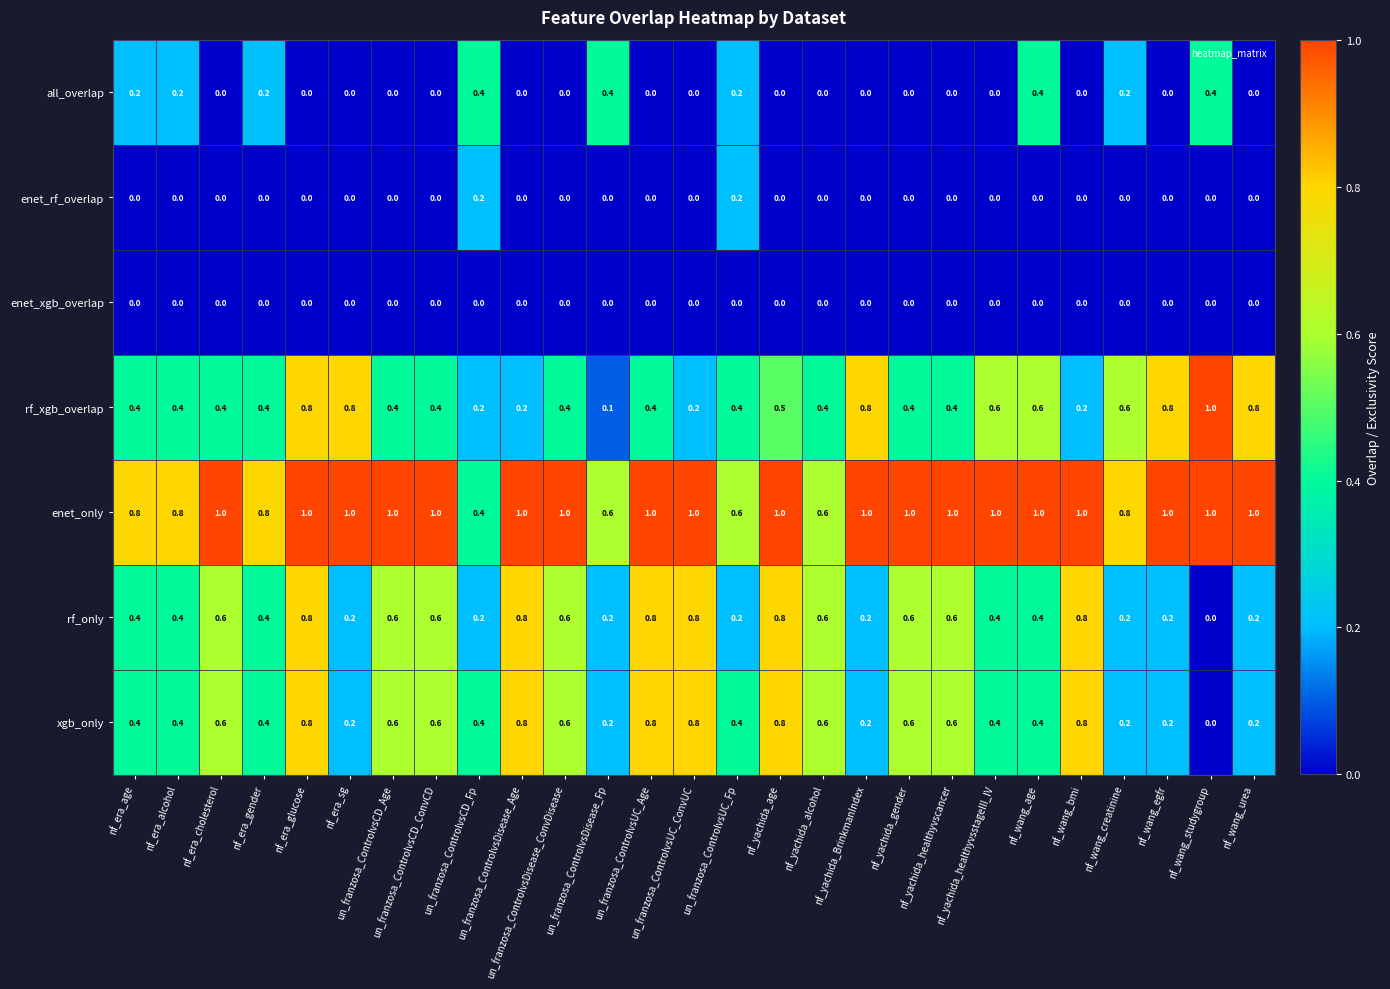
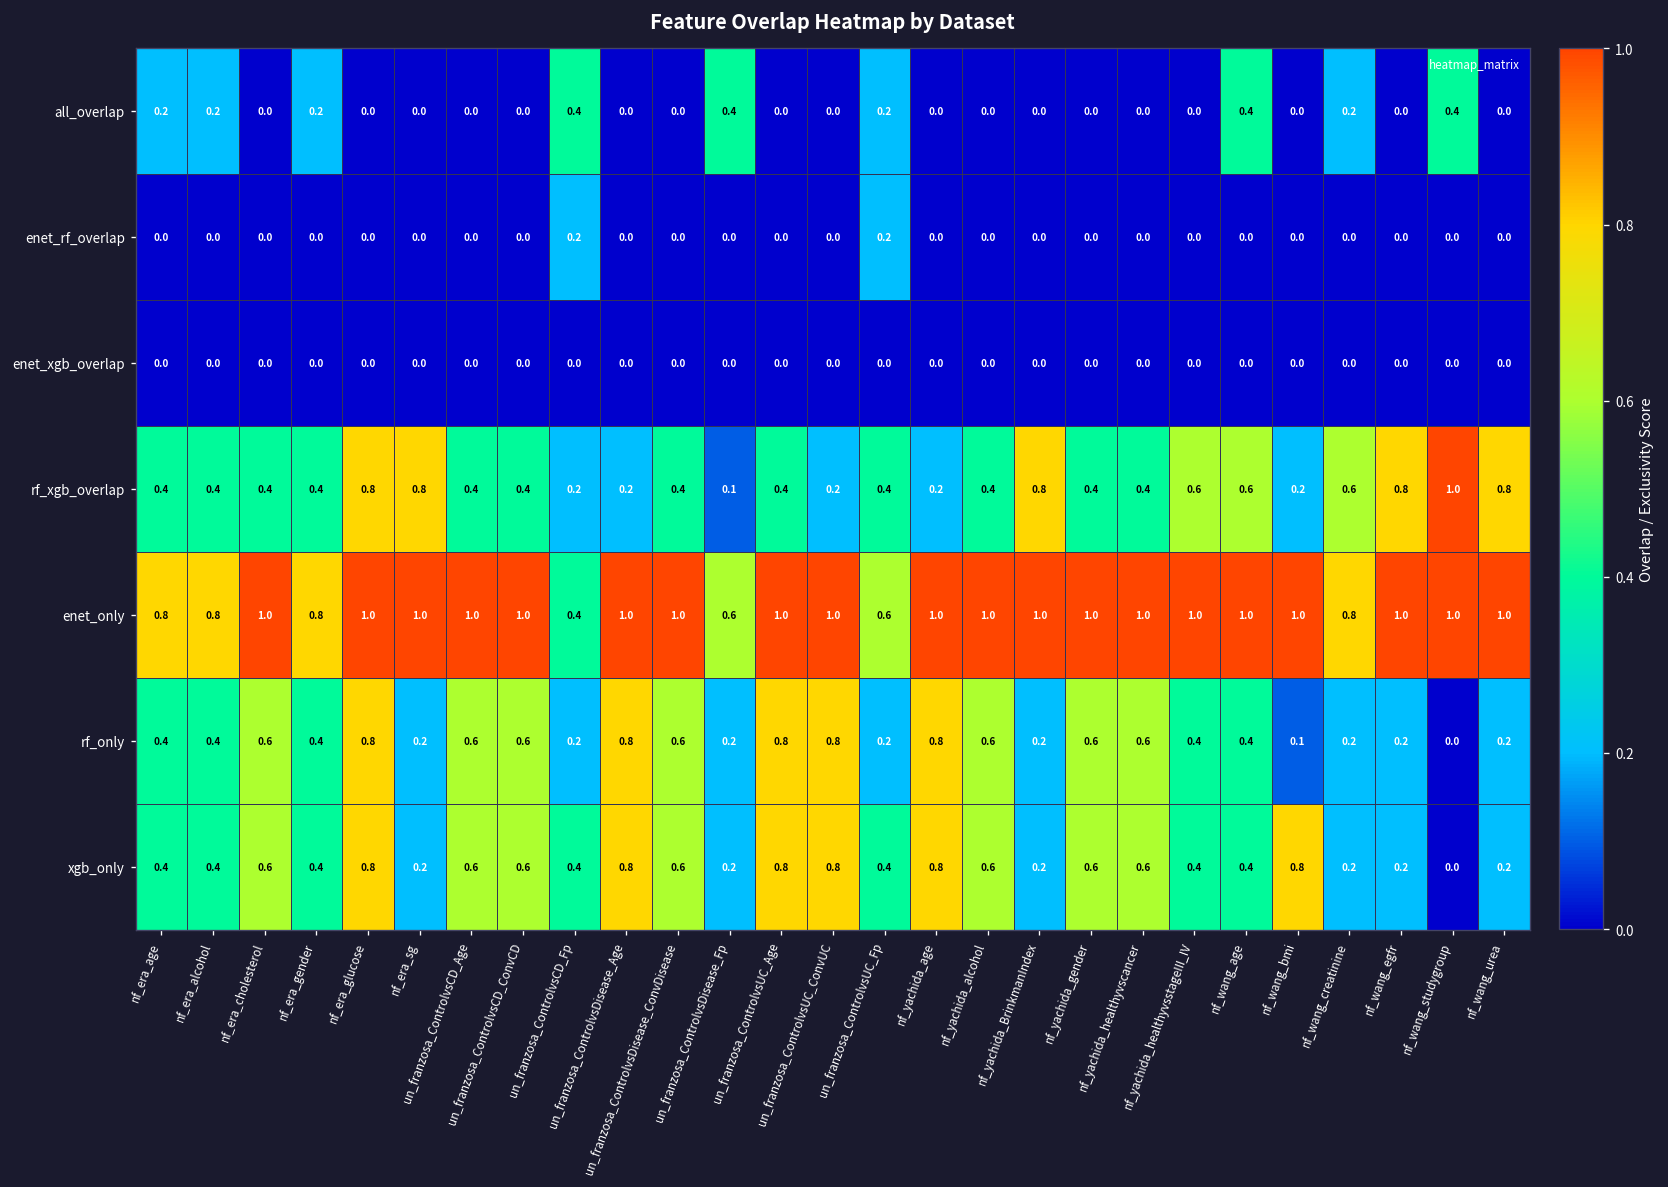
  {
    "all_overlap": {
      "nf_era_age": 0.2,
      "nf_era_alcohol": 0.2,
      "nf_era_cholesterol": 0.0,
      "nf_era_gender": 0.2,
      "nf_era_glucose": 0.0,
      "nf_era_sg": 0.0,
      "un_franzosa_ControlvsCD_Age": 0.0,
      "un_franzosa_ControlvsCD_ConvCD": 0.0,
      "un_franzosa_ControlvsCD_Fp": 0.4,
      "un_franzosa_ControlvsDisease_Age": 0.0,
      "un_franzosa_ControlvsDisease_ConvDisease": 0.0,
      "un_franzosa_ControlvsDisease_Fp": 0.4,
      "un_franzosa_ControlvsUC_Age": 0.0,
      "un_franzosa_ControlvsUC_ConvUC": 0.0,
      "un_franzosa_ControlvsUC_Fp": 0.2,
      "nf_yachida_age": 0.0,
      "nf_yachida_alcohol": 0.0,
      "nf_yachida_BrinkmanIndex": 0.0,
      "nf_yachida_gender": 0.0,
      "nf_yachida_healthyvscancer": 0.0,
      "nf_yachida_healthyvsstageIII_IV": 0.0,
      "nf_wang_age": 0.4,
      "nf_wang_bmi": 0.0,
      "nf_wang_creatinine": 0.2,
      "nf_wang_egfr": 0.0,
      "nf_wang_studygroup": 0.4,
      "nf_wang_urea": 0.0
    },
    "enet_rf_overlap": {
      "nf_era_age": 0.0,
      "nf_era_alcohol": 0.0,
      "nf_era_cholesterol": 0.0,
      "nf_era_gender": 0.0,
      "nf_era_glucose": 0.0,
      "nf_era_sg": 0.0,
      "un_franzosa_ControlvsCD_Age": 0.0,
      "un_franzosa_ControlvsCD_ConvCD": 0.0,
      "un_franzosa_ControlvsCD_Fp": 0.2,
      "un_franzosa_ControlvsDisease_Age": 0.0,
      "un_franzosa_ControlvsDisease_ConvDisease": 0.0,
      "un_franzosa_ControlvsDisease_Fp": 0.0,
      "un_franzosa_ControlvsUC_Age": 0.0,
      "un_franzosa_ControlvsUC_ConvUC": 0.0,
      "un_franzosa_ControlvsUC_Fp": 0.2,
      "nf_yachida_age": 0.0,
      "nf_yachida_alcohol": 0.0,
      "nf_yachida_BrinkmanIndex": 0.0,
      "nf_yachida_gender": 0.0,
      "nf_yachida_healthyvscancer": 0.0,
      "nf_yachida_healthyvsstageIII_IV": 0.0,
      "nf_wang_age": 0.0,
      "nf_wang_bmi": 0.0,
      "nf_wang_creatinine": 0.0,
      "nf_wang_egfr": 0.0,
      "nf_wang_studygroup": 0.0,
      "nf_wang_urea": 0.0
    },
    "enet_xgb_overlap": {
      "nf_era_age": 0.0,
      "nf_era_alcohol": 0.0,
      "nf_era_cholesterol": 0.0,
      "nf_era_gender": 0.0,
      "nf_era_glucose": 0.0,
      "nf_era_sg": 0.0,
      "un_franzosa_ControlvsCD_Age": 0.0,
      "un_franzosa_ControlvsCD_ConvCD": 0.0,
      "un_franzosa_ControlvsCD_Fp": 0.0,
      "un_franzosa_ControlvsDisease_Age": 0.0,
      "un_franzosa_ControlvsDisease_ConvDisease": 0.0,
      "un_franzosa_ControlvsDisease_Fp": 0.0,
      "un_franzosa_ControlvsUC_Age": 0.0,
      "un_franzosa_ControlvsUC_ConvUC": 0.0,
      "un_franzosa_ControlvsUC_Fp": 0.0,
      "nf_yachida_age": 0.0,
      "nf_yachida_alcohol": 0.0,
      "nf_yachida_BrinkmanIndex": 0.0,
      "nf_yachida_gender": 0.0,
      "nf_yachida_healthyvscancer": 0.0,
      "nf_yachida_healthyvsstageIII_IV": 0.0,
      "nf_wang_age": 0.0,
      "nf_wang_bmi": 0.0,
      "nf_wang_creatinine": 0.0,
      "nf_wang_egfr": 0.0,
      "nf_wang_studygroup": 0.0,
      "nf_wang_urea": 0.0
    },
    "rf_xgb_overlap": {
      "nf_era_age": 0.4,
      "nf_era_alcohol": 0.4,
      "nf_era_cholesterol": 0.4,
      "nf_era_gender": 0.4,
      "nf_era_glucose": 0.8,
      "nf_era_sg": 0.8,
      "un_franzosa_ControlvsCD_Age": 0.4,
      "un_franzosa_ControlvsCD_ConvCD": 0.4,
      "un_franzosa_ControlvsCD_Fp": 0.2,
      "un_franzosa_ControlvsDisease_Age": 0.2,
      "un_franzosa_ControlvsDisease_ConvDisease": 0.4,
      "un_franzosa_ControlvsDisease_Fp": 0.1,
      "un_franzosa_ControlvsUC_Age": 0.4,
      "un_franzosa_ControlvsUC_ConvUC": 0.2,
      "un_franzosa_ControlvsUC_Fp": 0.4,
-     "nf_yachida_age": 0.5,
+     "nf_yachida_age": 0.2,
      "nf_yachida_alcohol": 0.4,
      "nf_yachida_BrinkmanIndex": 0.8,
      "nf_yachida_gender": 0.4,
      "nf_yachida_healthyvscancer": 0.4,
      "nf_yachida_healthyvsstageIII_IV": 0.6,
      "nf_wang_age": 0.6,
      "nf_wang_bmi": 0.2,
      "nf_wang_creatinine": 0.6,
      "nf_wang_egfr": 0.8,
      "nf_wang_studygroup": 1.0,
      "nf_wang_urea": 0.8
    },
    "enet_only": {
      "nf_era_age": 0.8,
      "nf_era_alcohol": 0.8,
      "nf_era_cholesterol": 1.0,
      "nf_era_gender": 0.8,
      "nf_era_glucose": 1.0,
      "nf_era_sg": 1.0,
      "un_franzosa_ControlvsCD_Age": 1.0,
      "un_franzosa_ControlvsCD_ConvCD": 1.0,
      "un_franzosa_ControlvsCD_Fp": 0.4,
      "un_franzosa_ControlvsDisease_Age": 1.0,
      "un_franzosa_ControlvsDisease_ConvDisease": 1.0,
      "un_franzosa_ControlvsDisease_Fp": 0.6,
      "un_franzosa_ControlvsUC_Age": 1.0,
      "un_franzosa_ControlvsUC_ConvUC": 1.0,
      "un_franzosa_ControlvsUC_Fp": 0.6,
      "nf_yachida_age": 1.0,
-     "nf_yachida_alcohol": 0.6,
+     "nf_yachida_alcohol": 1.0,
      "nf_yachida_BrinkmanIndex": 1.0,
      "nf_yachida_gender": 1.0,
      "nf_yachida_healthyvscancer": 1.0,
      "nf_yachida_healthyvsstageIII_IV": 1.0,
      "nf_wang_age": 1.0,
      "nf_wang_bmi": 1.0,
      "nf_wang_creatinine": 0.8,
      "nf_wang_egfr": 1.0,
      "nf_wang_studygroup": 1.0,
      "nf_wang_urea": 1.0
    },
    "rf_only": {
      "nf_era_age": 0.4,
      "nf_era_alcohol": 0.4,
      "nf_era_cholesterol": 0.6,
      "nf_era_gender": 0.4,
      "nf_era_glucose": 0.8,
      "nf_era_sg": 0.2,
      "un_franzosa_ControlvsCD_Age": 0.6,
      "un_franzosa_ControlvsCD_ConvCD": 0.6,
      "un_franzosa_ControlvsCD_Fp": 0.2,
      "un_franzosa_ControlvsDisease_Age": 0.8,
      "un_franzosa_ControlvsDisease_ConvDisease": 0.6,
      "un_franzosa_ControlvsDisease_Fp": 0.2,
      "un_franzosa_ControlvsUC_Age": 0.8,
      "un_franzosa_ControlvsUC_ConvUC": 0.8,
      "un_franzosa_ControlvsUC_Fp": 0.2,
      "nf_yachida_age": 0.8,
      "nf_yachida_alcohol": 0.6,
      "nf_yachida_BrinkmanIndex": 0.2,
      "nf_yachida_gender": 0.6,
      "nf_yachida_healthyvscancer": 0.6,
      "nf_yachida_healthyvsstageIII_IV": 0.4,
      "nf_wang_age": 0.4,
-     "nf_wang_bmi": 0.8,
+     "nf_wang_bmi": 0.1,
      "nf_wang_creatinine": 0.2,
      "nf_wang_egfr": 0.2,
      "nf_wang_studygroup": 0.0,
      "nf_wang_urea": 0.2
    },
    "xgb_only": {
      "nf_era_age": 0.4,
      "nf_era_alcohol": 0.4,
      "nf_era_cholesterol": 0.6,
      "nf_era_gender": 0.4,
      "nf_era_glucose": 0.8,
      "nf_era_sg": 0.2,
      "un_franzosa_ControlvsCD_Age": 0.6,
      "un_franzosa_ControlvsCD_ConvCD": 0.6,
      "un_franzosa_ControlvsCD_Fp": 0.4,
      "un_franzosa_ControlvsDisease_Age": 0.8,
      "un_franzosa_ControlvsDisease_ConvDisease": 0.6,
      "un_franzosa_ControlvsDisease_Fp": 0.2,
      "un_franzosa_ControlvsUC_Age": 0.8,
      "un_franzosa_ControlvsUC_ConvUC": 0.8,
      "un_franzosa_ControlvsUC_Fp": 0.4,
      "nf_yachida_age": 0.8,
      "nf_yachida_alcohol": 0.6,
      "nf_yachida_BrinkmanIndex": 0.2,
      "nf_yachida_gender": 0.6,
      "nf_yachida_healthyvscancer": 0.6,
      "nf_yachida_healthyvsstageIII_IV": 0.4,
      "nf_wang_age": 0.4,
      "nf_wang_bmi": 0.8,
      "nf_wang_creatinine": 0.2,
      "nf_wang_egfr": 0.2,
      "nf_wang_studygroup": 0.0,
      "nf_wang_urea": 0.2
    }
  }
